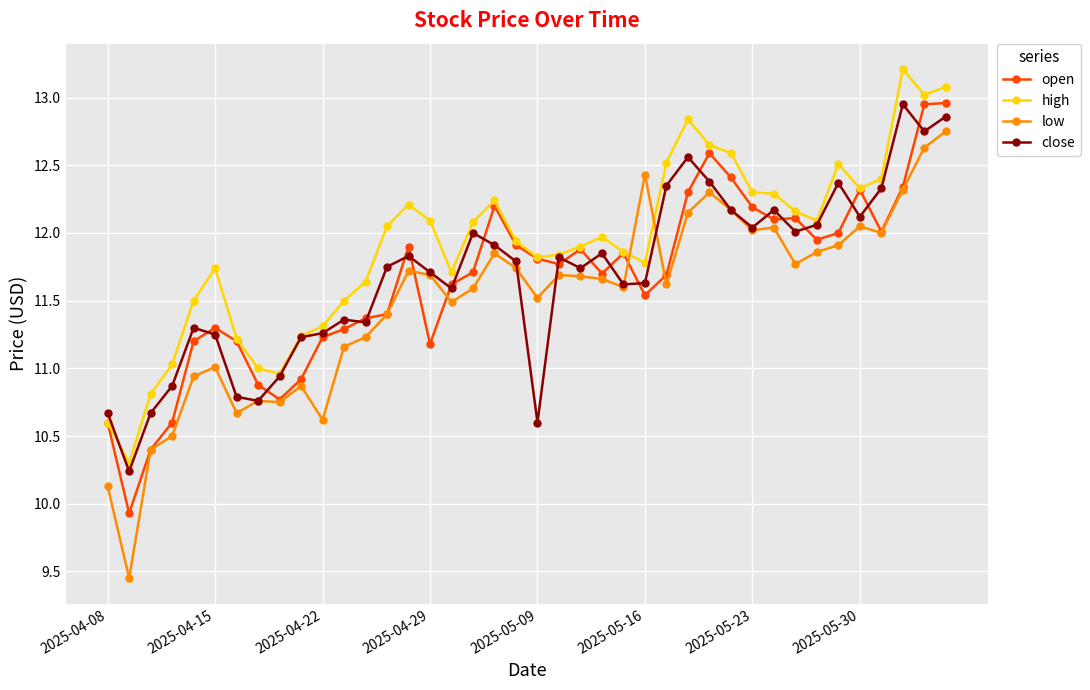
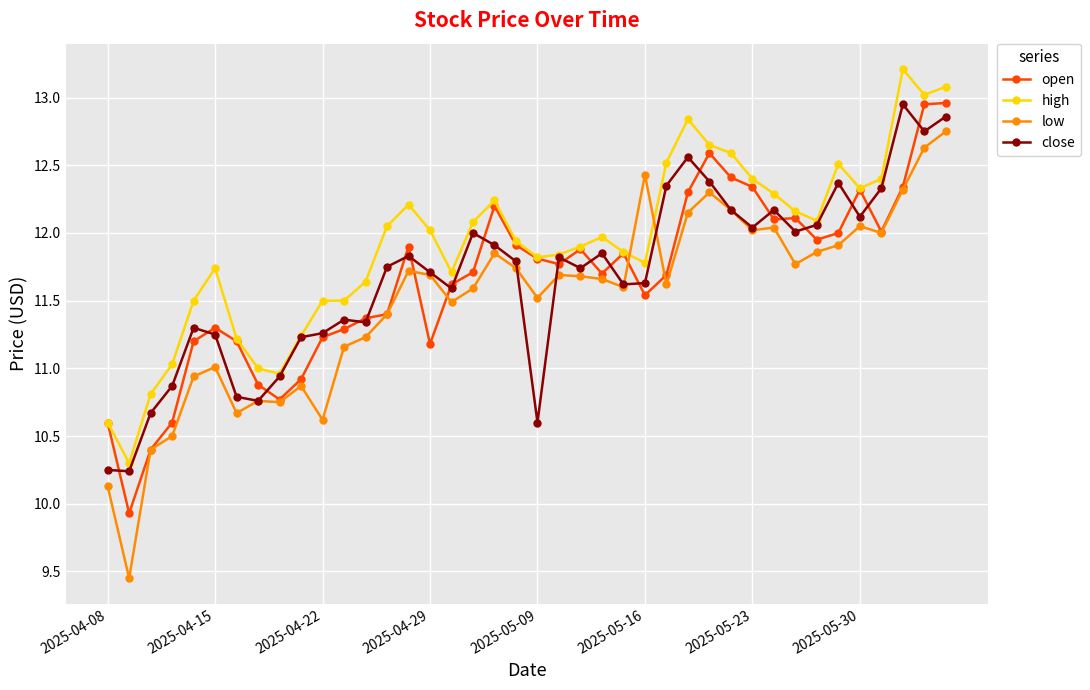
  {
    "open": {
      "2025-04-15": 11.30,
      "2025-04-22": 11.23,
      "2025-04-29": 11.18,
      "2025-05-16": 11.54,
-     "2025-05-23": 12.19
+     "2025-05-23": 12.34
    },
    "high": {
      "2025-04-15": 11.74,
-     "2025-04-22": 11.31,
-     "2025-04-29": 12.09,
+     "2025-04-22": 11.50,
+     "2025-04-29": 12.02,
      "2025-05-16": 11.78,
-     "2025-05-23": 12.3
+     "2025-05-23": 12.4
    },
    "low": {
      "2025-04-08": 10.13,
      "2025-04-15": 11.01,
      "2025-04-22": 10.62,
      "2025-04-29": 11.69,
      "2025-05-09": 11.52,
      "2025-05-16": 12.43,
      "2025-05-23": 12.02,
      "2025-05-30": 12.05
    },
    "close": {
-     "2025-04-08": 10.67,
+     "2025-04-08": 10.25,
      "2025-04-15": 11.25,
      "2025-04-22": 11.26,
      "2025-04-29": 11.71,
      "2025-05-09": 10.60,
      "2025-05-16": 11.63,
      "2025-05-23": 12.04,
      "2025-05-30": 12.12
    }
  }
